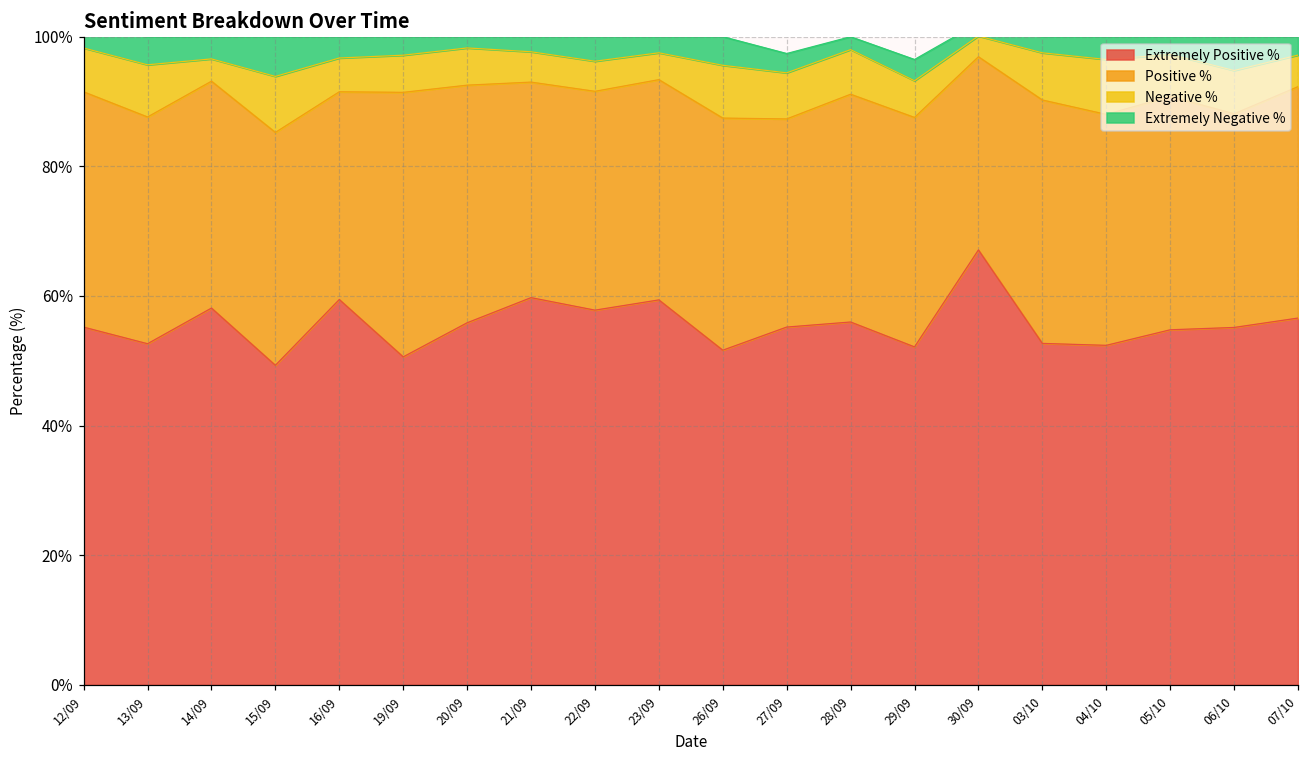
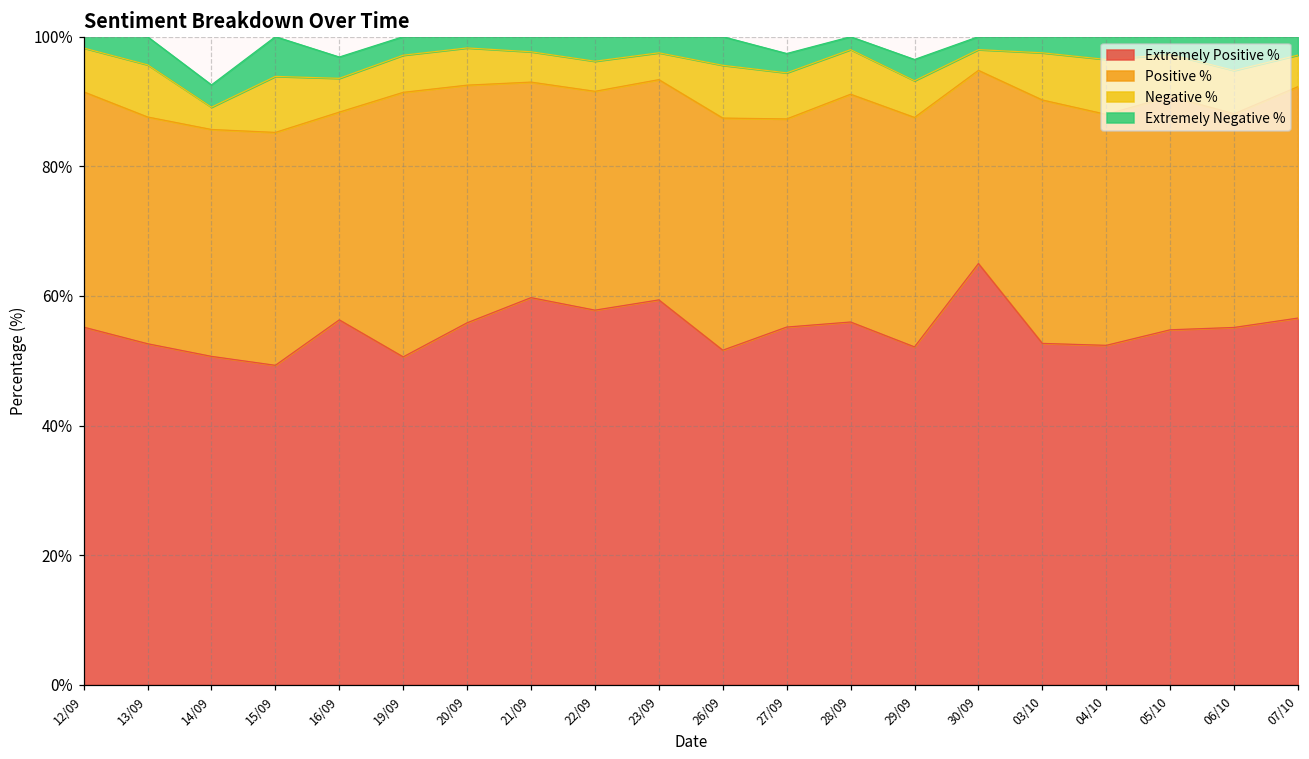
  {
    "Extremely Positive %": {
      "12/09": "55%",
      "13/09": "53%",
-     "14/09": "58%",
+     "14/09": "51%",
      "15/09": "49%",
-     "16/09": "59%",
+     "16/09": "56%",
      "19/09": "51%",
      "20/09": "56%",
      "21/09": "60%",
      "22/09": "58%",
      "23/09": "59%",
      "26/09": "52%",
      "27/09": "55%",
      "28/09": "56%",
      "29/09": "52%",
-     "30/09": "67%",
+     "30/09": "65%",
      "03/10": "53%",
      "04/10": "52%",
      "05/10": "55%",
      "06/10": "55%",
      "07/10": "57%"
    },
    "Extremely Negative %": {
      "13/09": "4%",
      "14/09": "3%",
      "15/09": "6%",
      "16/09": "3%",
      "19/09": "3%",
      "20/09": "2%",
      "21/09": "2%",
      "22/09": "4%",
      "23/09": "2%",
      "26/09": "4%",
      "27/09": "3%",
      "28/09": "2%",
      "29/09": "3%",
      "03/10": "2%",
      "04/10": "4%",
      "05/10": "3%",
      "06/10": "5%",
      "07/10": "3%"
    }
  }
